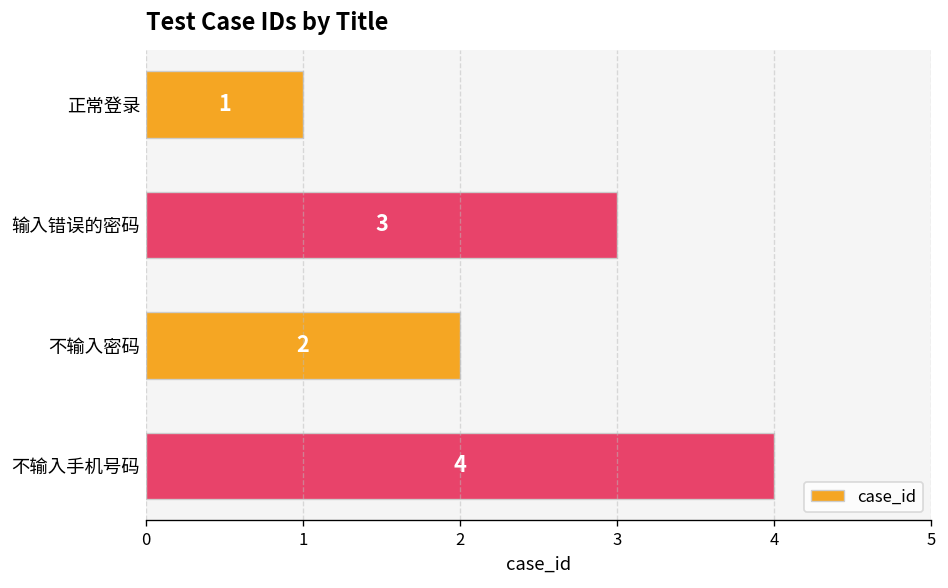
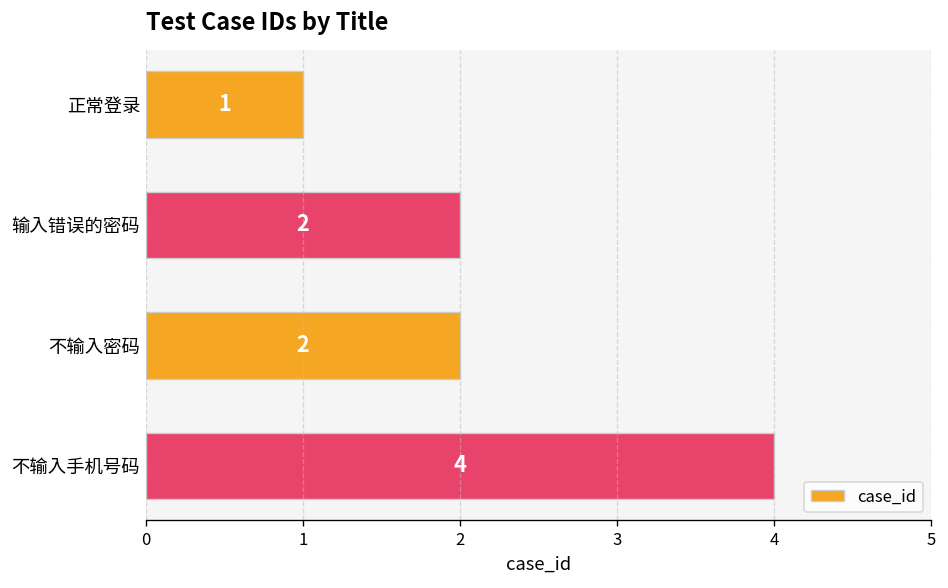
  {
    "正常登录": 1,
-   "输入错误的密码": 3,
+   "输入错误的密码": 2,
    "不输入密码": 2,
    "不输入手机号码": 4
  }
